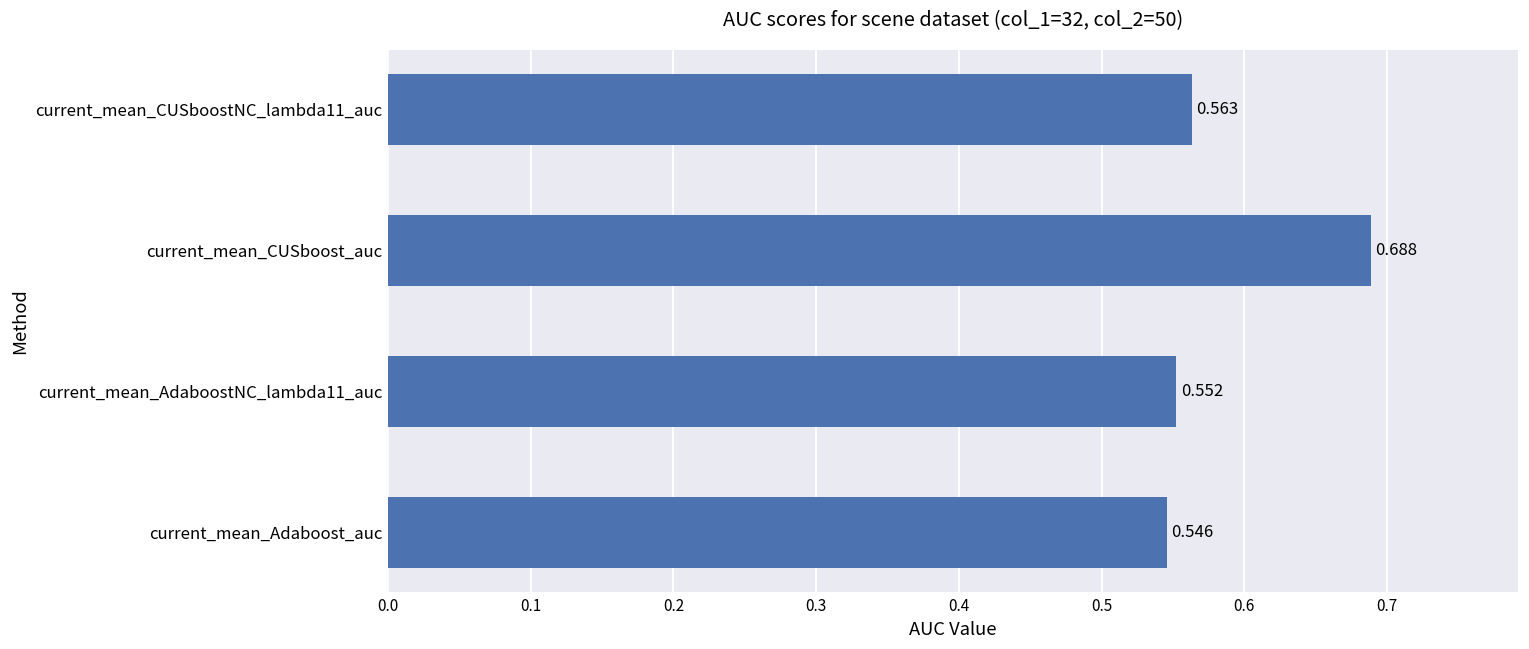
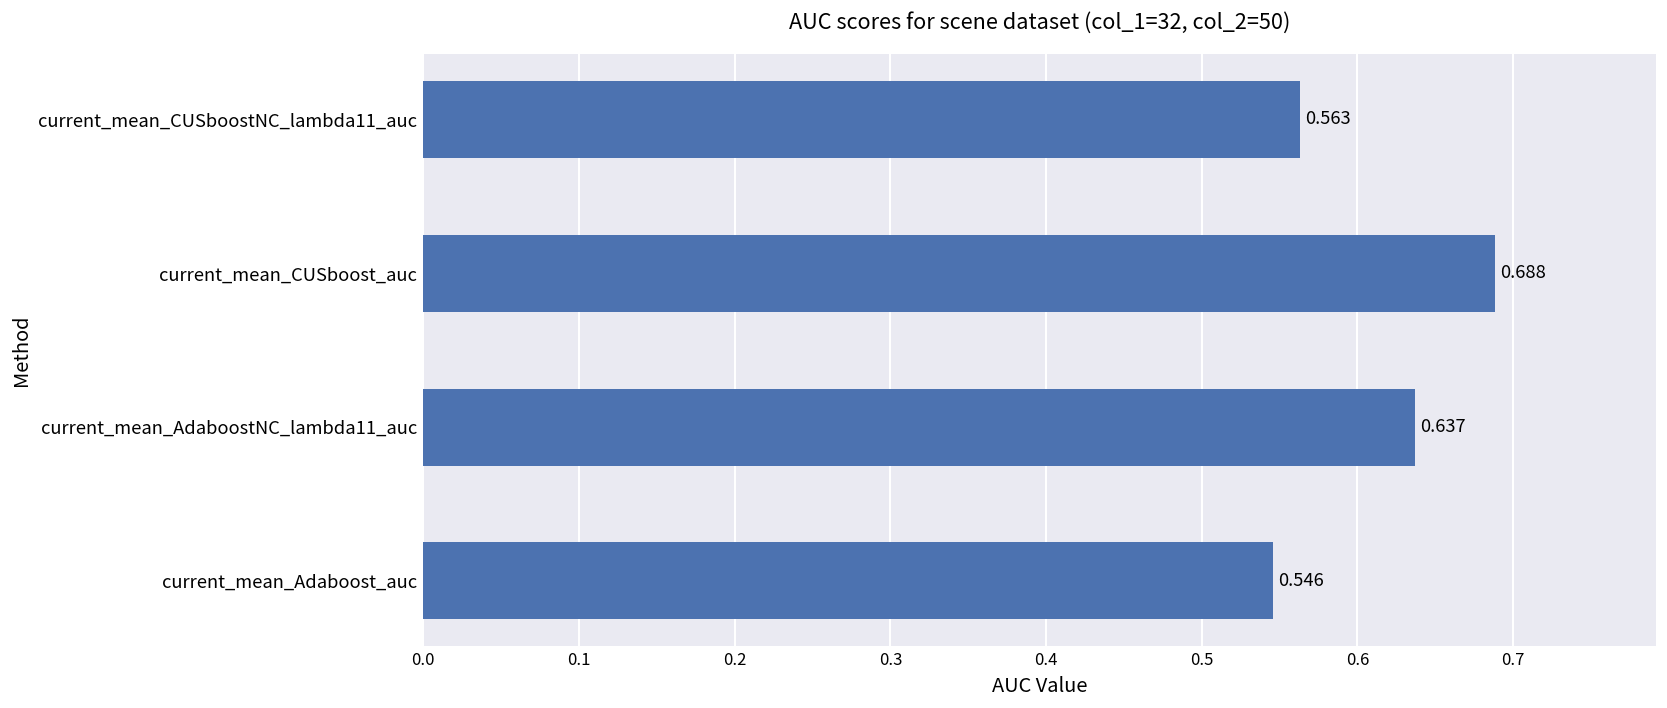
  {
    "current_mean_CUSboostNC_lambda11_auc": 0.563,
    "current_mean_CUSboost_auc": 0.688,
-   "current_mean_AdaboostNC_lambda11_auc": 0.552,
+   "current_mean_AdaboostNC_lambda11_auc": 0.637,
    "current_mean_Adaboost_auc": 0.546
  }
